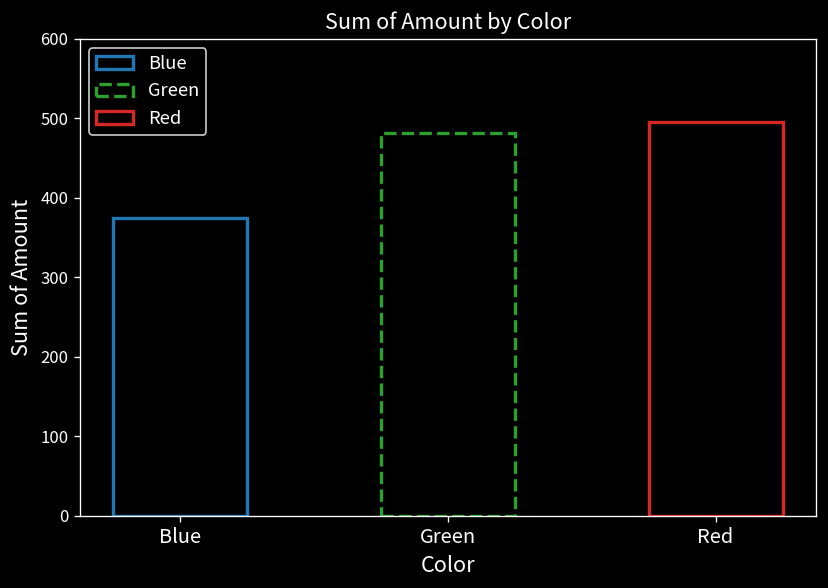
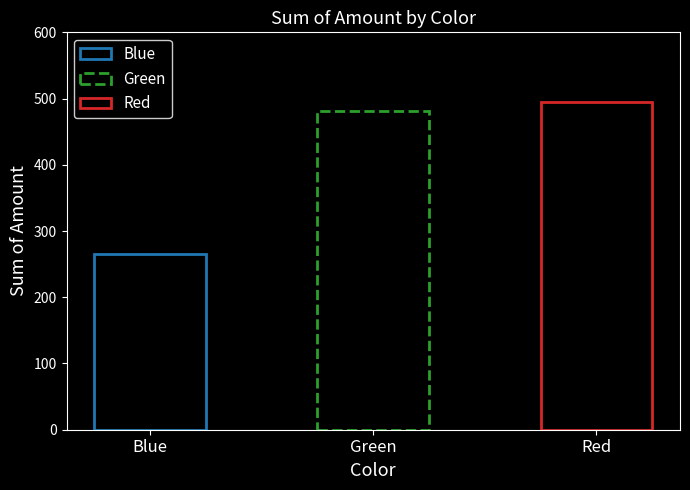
  {
-   "Blue": 380,
+   "Blue": 270,
    "Green": 480,
    "Red": 500
  }
